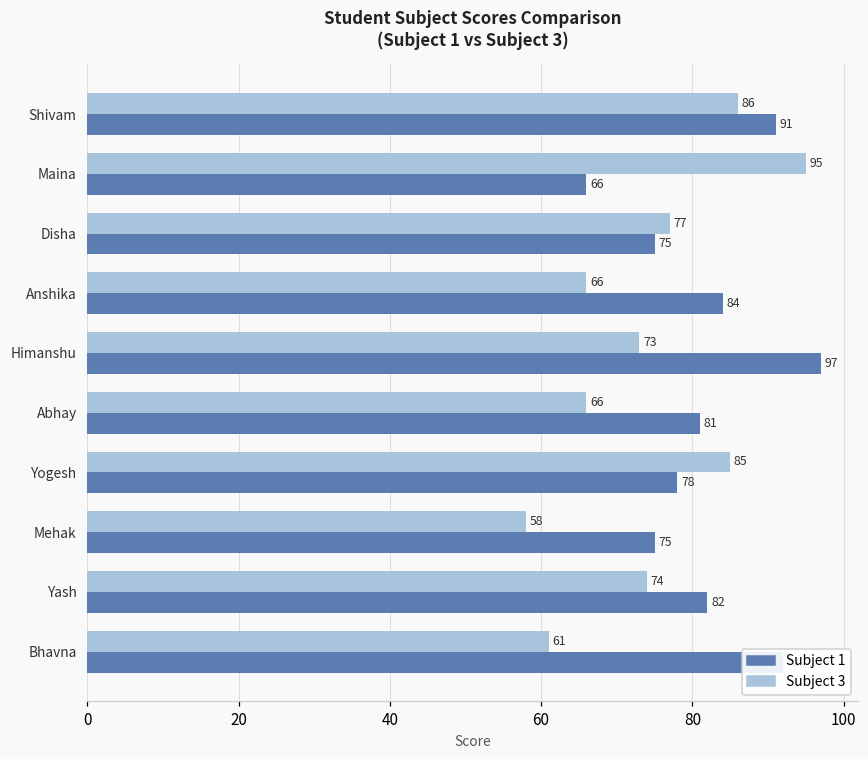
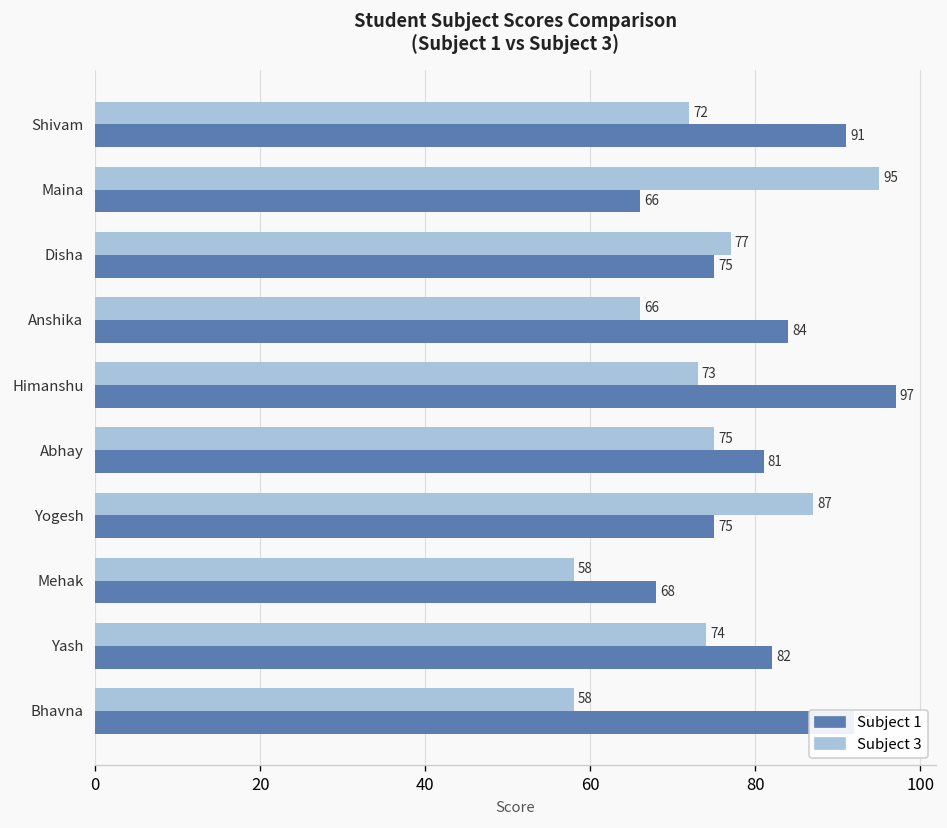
  {
    "Subject 1": {
      "Shivam": 91,
      "Maina": 66,
      "Disha": 75,
      "Anshika": 84,
      "Himanshu": 97,
      "Abhay": 81,
-     "Yogesh": 78,
-     "Mehak": 75,
+     "Yogesh": 75,
+     "Mehak": 68,
      "Yash": 82
    },
    "Subject 3": {
-     "Shivam": 86,
+     "Shivam": 72,
      "Maina": 95,
      "Disha": 77,
      "Anshika": 66,
      "Himanshu": 73,
-     "Abhay": 66,
-     "Yogesh": 85,
+     "Abhay": 75,
+     "Yogesh": 87,
      "Mehak": 58,
      "Yash": 74,
-     "Bhavna": 61
+     "Bhavna": 58
    }
  }
